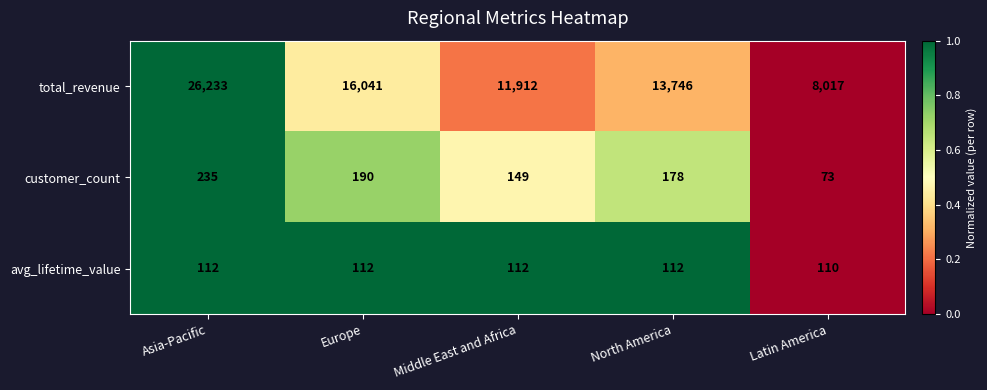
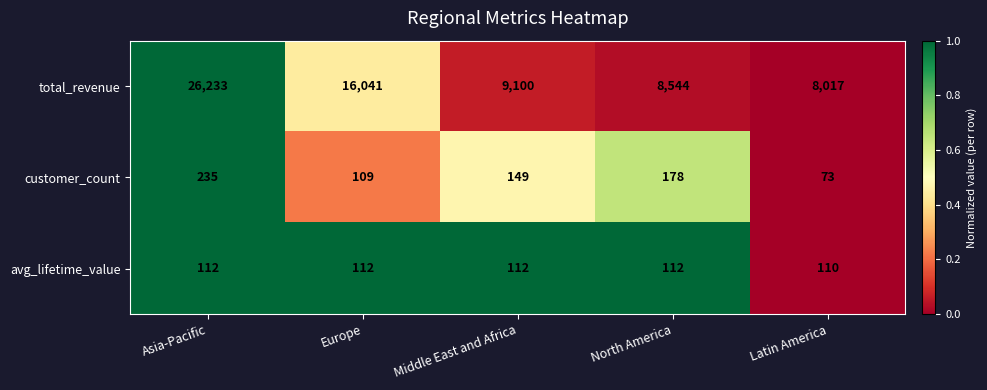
  {
    "total_revenue": {
      "Asia-Pacific": "26,233",
      "Europe": "16,041",
-     "Middle East and Africa": "11,912",
-     "North America": "13,746",
+     "Middle East and Africa": "9,100",
+     "North America": "8,544",
      "Latin America": "8,017"
    },
    "customer_count": {
      "Asia-Pacific": "235",
-     "Europe": "190",
+     "Europe": "109",
      "Middle East and Africa": "149",
      "North America": "178",
      "Latin America": "73"
    },
    "avg_lifetime_value": {
      "Asia-Pacific": "112",
      "Europe": "112",
      "Middle East and Africa": "112",
      "North America": "112",
      "Latin America": "110"
    }
  }
